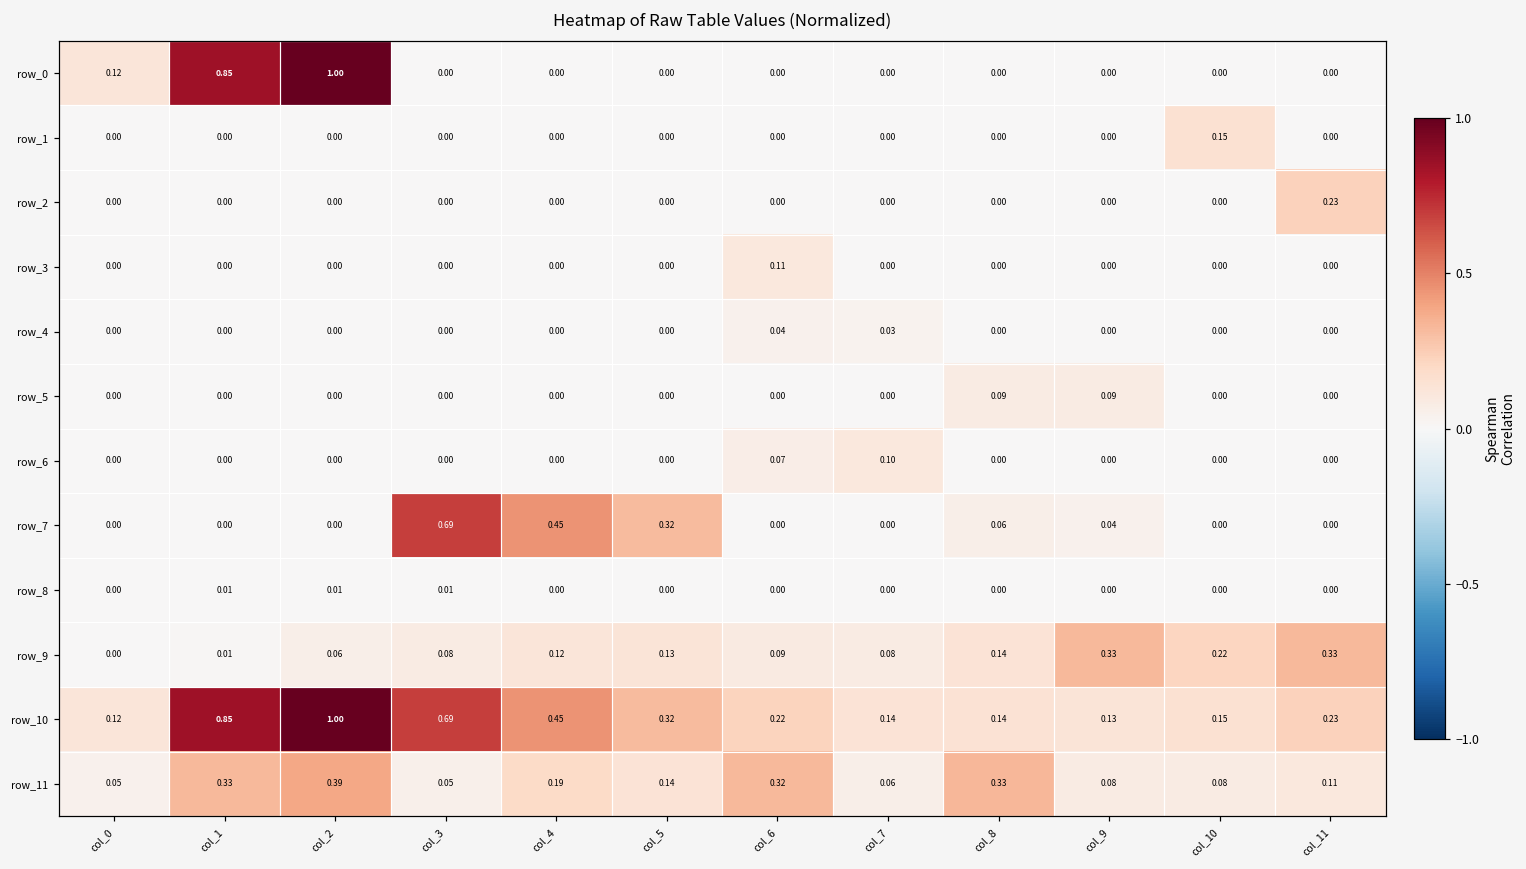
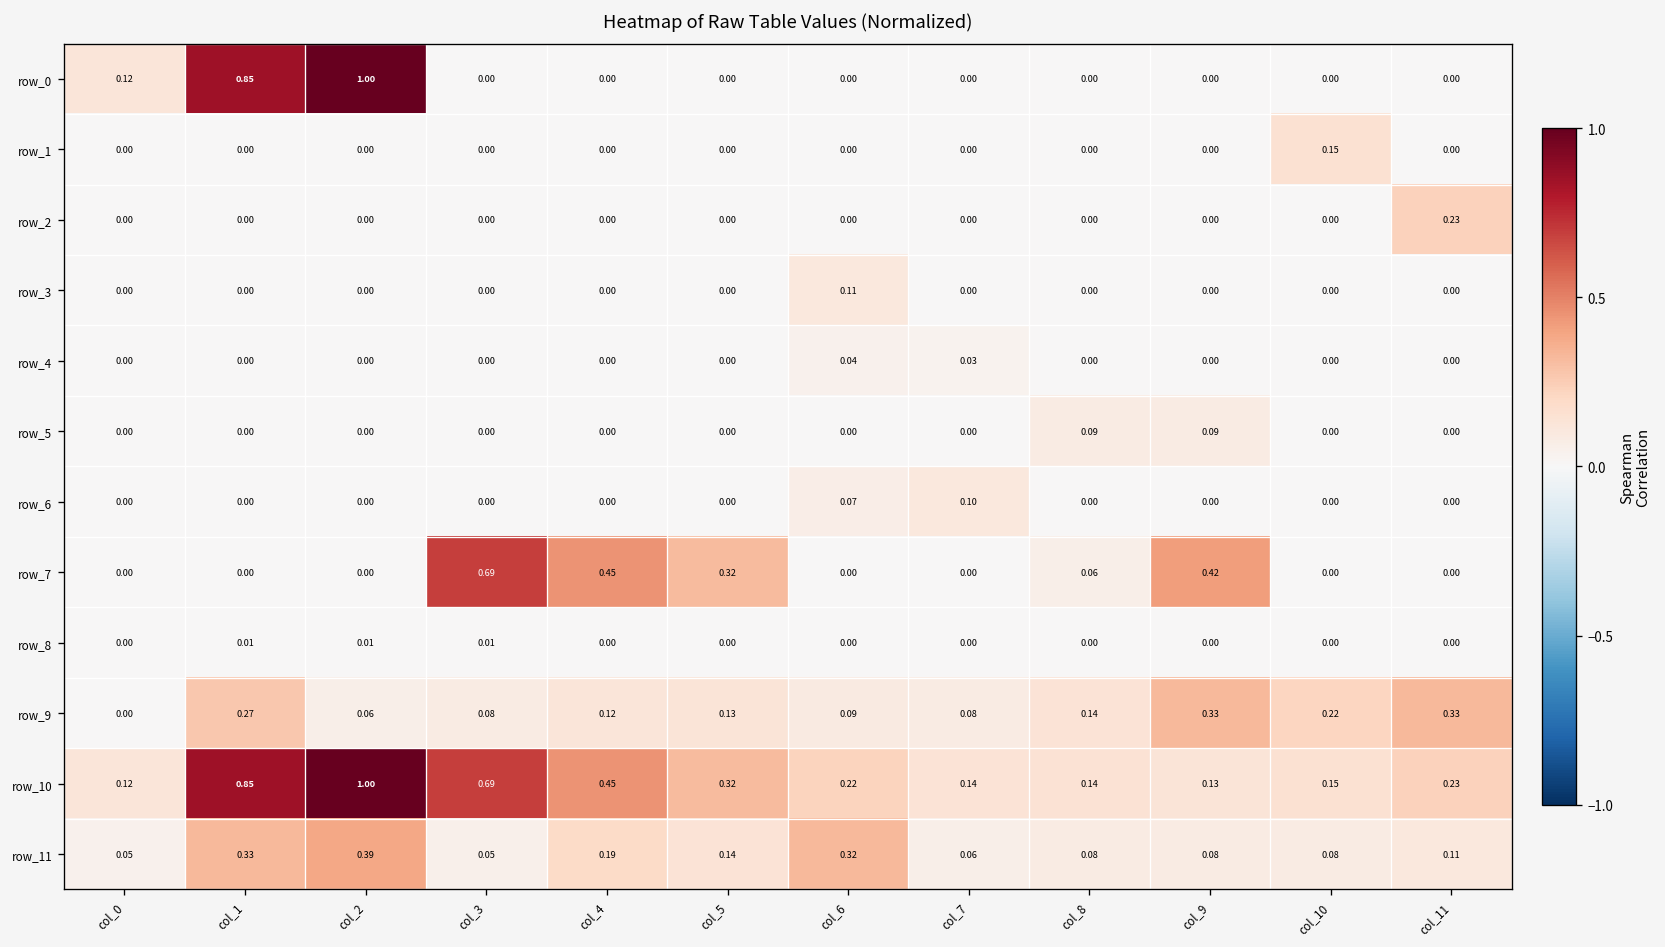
  {
    "row_0": {
      "col_0": 0.12,
      "col_1": 0.85,
      "col_2": 1.00,
      "col_3": 0.00,
      "col_4": 0.00,
      "col_5": 0.00,
      "col_6": 0.00,
      "col_7": 0.00,
      "col_8": 0.00,
      "col_9": 0.00,
      "col_10": 0.00,
      "col_11": 0.00
    },
    "row_1": {
      "col_0": 0.00,
      "col_1": 0.00,
      "col_2": 0.00,
      "col_3": 0.00,
      "col_4": 0.00,
      "col_5": 0.00,
      "col_6": 0.00,
      "col_7": 0.00,
      "col_8": 0.00,
      "col_9": 0.00,
      "col_10": 0.15,
      "col_11": 0.00
    },
    "row_2": {
      "col_0": 0.00,
      "col_1": 0.00,
      "col_2": 0.00,
      "col_3": 0.00,
      "col_4": 0.00,
      "col_5": 0.00,
      "col_6": 0.00,
      "col_7": 0.00,
      "col_8": 0.00,
      "col_9": 0.00,
      "col_10": 0.00,
      "col_11": 0.23
    },
    "row_3": {
      "col_0": 0.00,
      "col_1": 0.00,
      "col_2": 0.00,
      "col_3": 0.00,
      "col_4": 0.00,
      "col_5": 0.00,
      "col_6": 0.11,
      "col_7": 0.00,
      "col_8": 0.00,
      "col_9": 0.00,
      "col_10": 0.00,
      "col_11": 0.00
    },
    "row_4": {
      "col_0": 0.00,
      "col_1": 0.00,
      "col_2": 0.00,
      "col_3": 0.00,
      "col_4": 0.00,
      "col_5": 0.00,
      "col_6": 0.04,
      "col_7": 0.03,
      "col_8": 0.00,
      "col_9": 0.00,
      "col_10": 0.00,
      "col_11": 0.00
    },
    "row_5": {
      "col_0": 0.00,
      "col_1": 0.00,
      "col_2": 0.00,
      "col_3": 0.00,
      "col_4": 0.00,
      "col_5": 0.00,
      "col_6": 0.00,
      "col_7": 0.00,
      "col_8": 0.09,
      "col_9": 0.09,
      "col_10": 0.00,
      "col_11": 0.00
    },
    "row_6": {
      "col_0": 0.00,
      "col_1": 0.00,
      "col_2": 0.00,
      "col_3": 0.00,
      "col_4": 0.00,
      "col_5": 0.00,
      "col_6": 0.07,
      "col_7": 0.10,
      "col_8": 0.00,
      "col_9": 0.00,
      "col_10": 0.00,
      "col_11": 0.00
    },
    "row_7": {
      "col_0": 0.00,
      "col_1": 0.00,
      "col_2": 0.00,
      "col_3": 0.69,
      "col_4": 0.45,
      "col_5": 0.32,
      "col_6": 0.00,
      "col_7": 0.00,
      "col_8": 0.06,
-     "col_9": 0.04,
+     "col_9": 0.42,
      "col_10": 0.00,
      "col_11": 0.00
    },
    "row_8": {
      "col_0": 0.00,
      "col_1": 0.01,
      "col_2": 0.01,
      "col_3": 0.01,
      "col_4": 0.00,
      "col_5": 0.00,
      "col_6": 0.00,
      "col_7": 0.00,
      "col_8": 0.00,
      "col_9": 0.00,
      "col_10": 0.00,
      "col_11": 0.00
    },
    "row_9": {
      "col_0": 0.00,
-     "col_1": 0.01,
+     "col_1": 0.27,
      "col_2": 0.06,
      "col_3": 0.08,
      "col_4": 0.12,
      "col_5": 0.13,
      "col_6": 0.09,
      "col_7": 0.08,
      "col_8": 0.14,
      "col_9": 0.33,
      "col_10": 0.22,
      "col_11": 0.33
    },
    "row_10": {
      "col_0": 0.12,
      "col_1": 0.85,
      "col_2": 1.00,
      "col_3": 0.69,
      "col_4": 0.45,
      "col_5": 0.32,
      "col_6": 0.22,
      "col_7": 0.14,
      "col_8": 0.14,
      "col_9": 0.13,
      "col_10": 0.15,
      "col_11": 0.23
    },
    "row_11": {
      "col_0": 0.05,
      "col_1": 0.33,
      "col_2": 0.39,
      "col_3": 0.05,
      "col_4": 0.19,
      "col_5": 0.14,
      "col_6": 0.32,
      "col_7": 0.06,
-     "col_8": 0.33,
+     "col_8": 0.08,
      "col_9": 0.08,
      "col_10": 0.08,
      "col_11": 0.11
    }
  }
